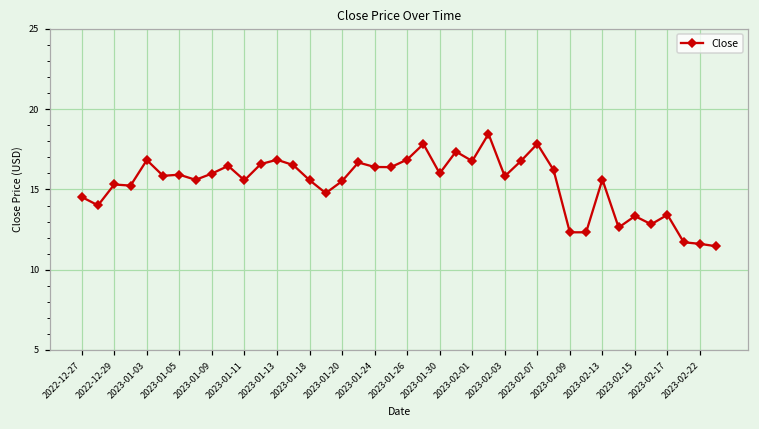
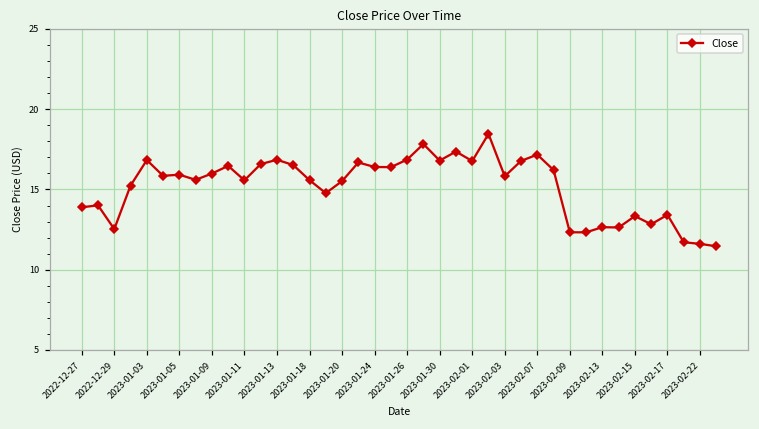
  {
-   "2022-12-27": 14.5,
-   "2022-12-29": 15.3,
+   "2022-12-27": 13.9,
+   "2022-12-29": 12.5,
    "2023-01-03": 16.8,
    "2023-01-05": 15.9,
    "2023-01-09": 16.0,
    "2023-01-11": 15.6,
    "2023-01-13": 16.9,
    "2023-01-18": 15.6,
    "2023-01-20": 15.5,
    "2023-01-24": 16.4,
    "2023-01-26": 16.9,
-   "2023-01-30": 16.0,
+   "2023-01-30": 16.8,
    "2023-02-01": 16.8,
    "2023-02-03": 15.8,
-   "2023-02-07": 17.8,
+   "2023-02-07": 17.2,
    "2023-02-09": 12.3,
-   "2023-02-13": 15.6,
+   "2023-02-13": 12.7,
    "2023-02-15": 13.3,
    "2023-02-17": 13.4,
    "2023-02-22": 11.6
  }
